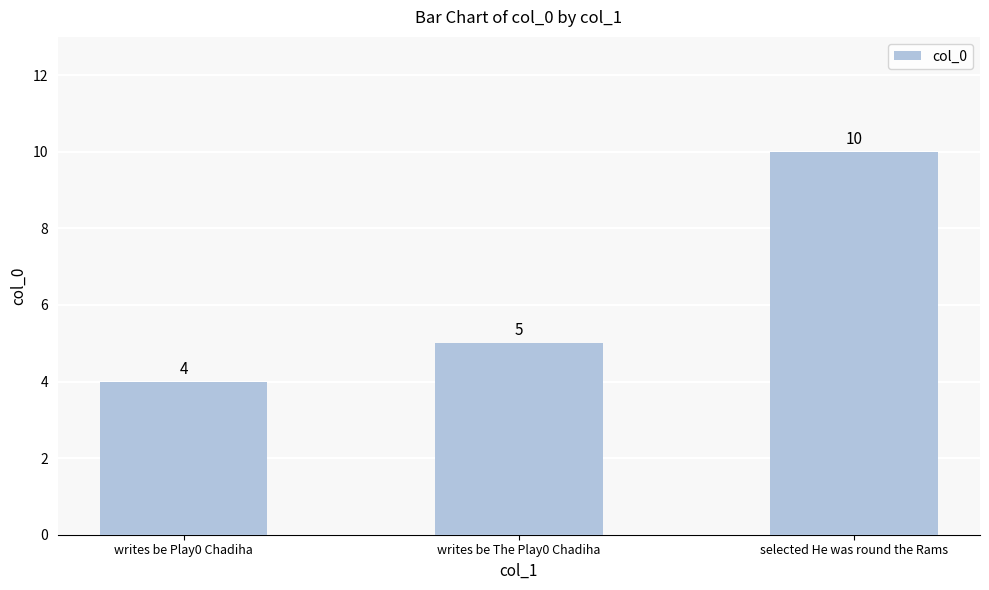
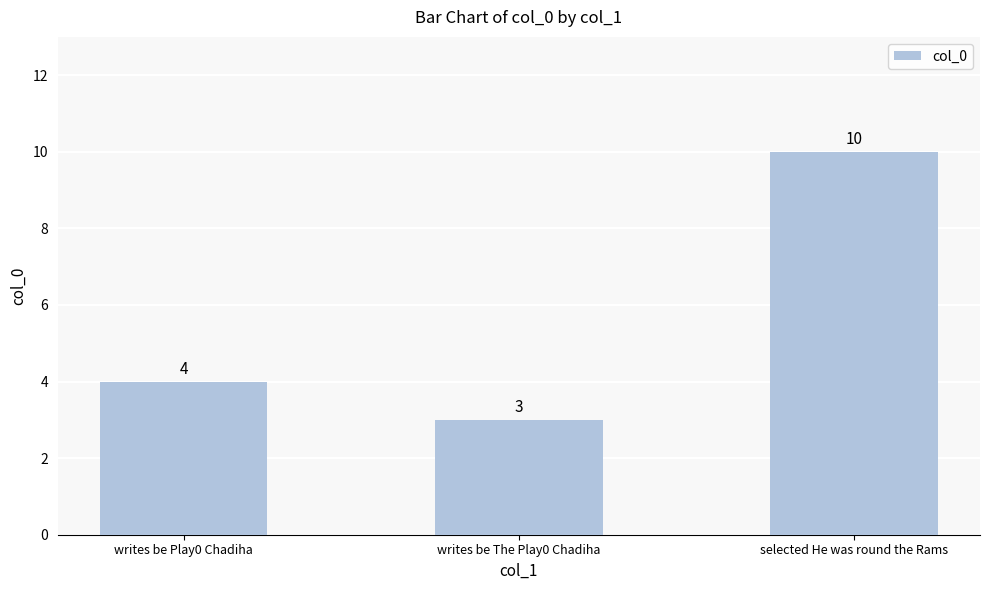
  {
    "writes be Play0 Chadiha": 4,
-   "writes be The Play0 Chadiha": 5,
+   "writes be The Play0 Chadiha": 3,
    "selected He was round the Rams": 10
  }
